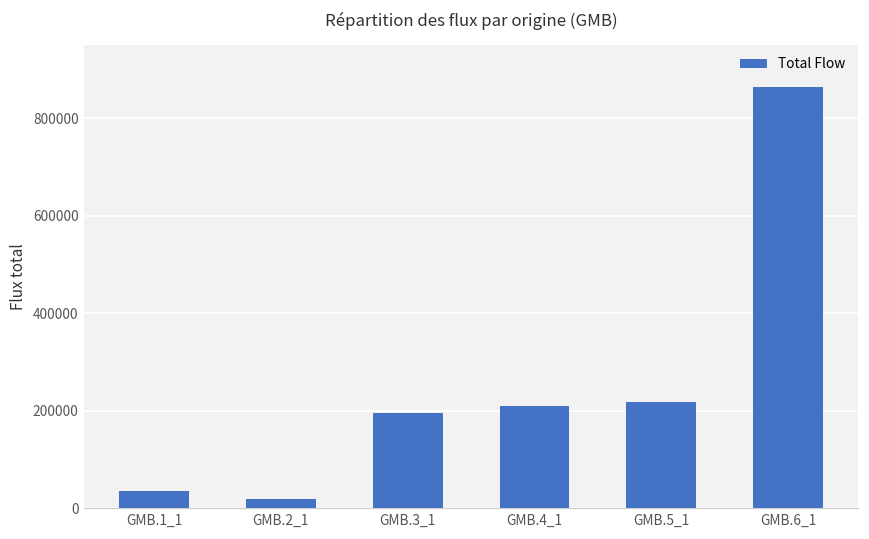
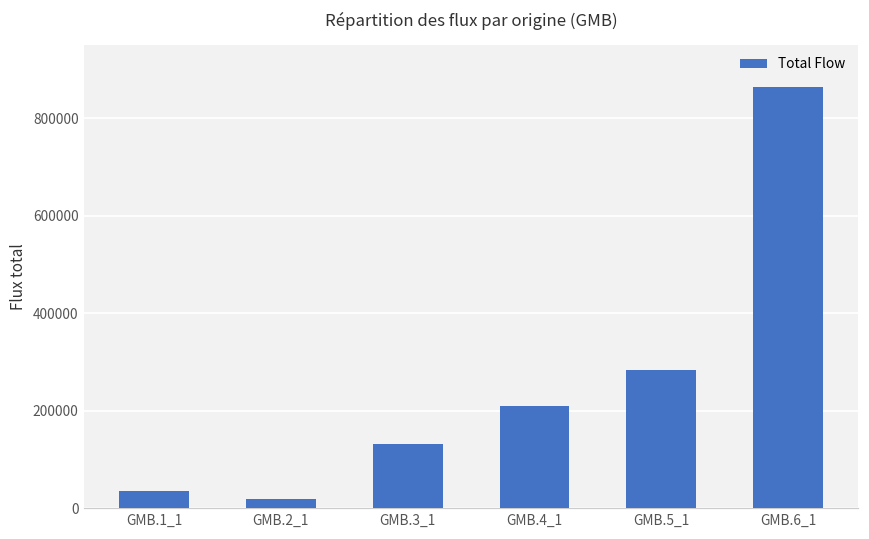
  {
    "GMB.1_1": 40000,
    "GMB.2_1": 20000,
-   "GMB.3_1": 200000,
+   "GMB.3_1": 130000,
    "GMB.4_1": 210000,
-   "GMB.5_1": 220000,
+   "GMB.5_1": 280000,
    "GMB.6_1": 860000
  }
